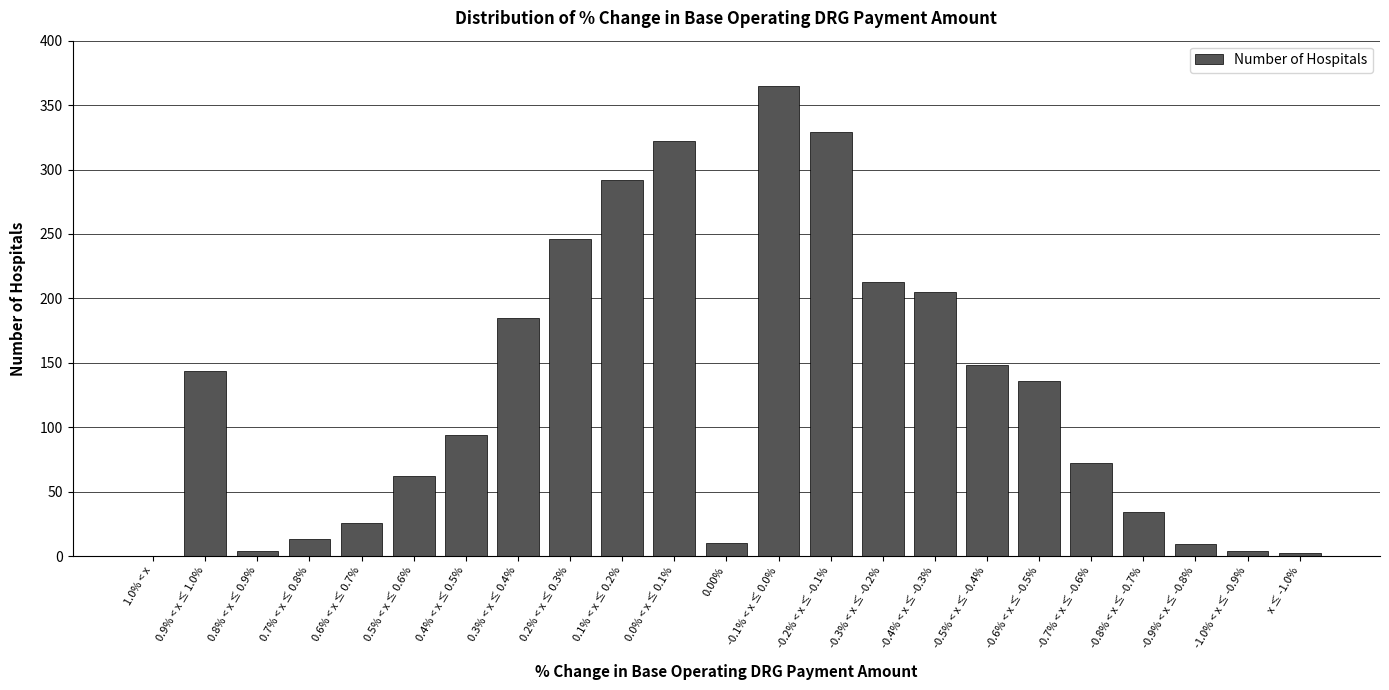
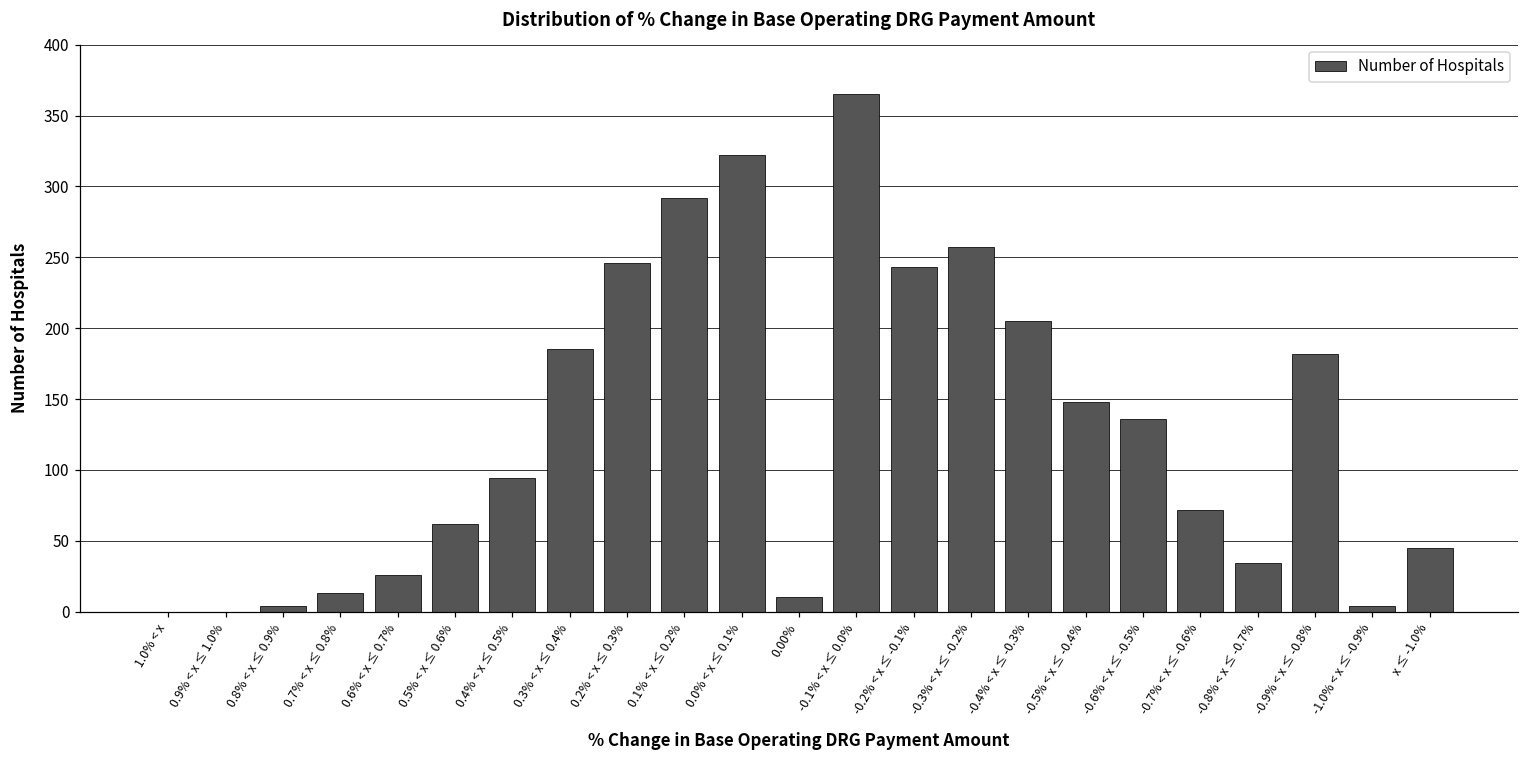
  {
    "1.0% < x": 0,
-   "0.9% < x ≤ 1.0%": 144,
+   "0.9% < x ≤ 1.0%": 0,
    "0.8% < x ≤ 0.9%": 4,
    "0.7% < x ≤ 0.8%": 13,
    "0.6% < x ≤ 0.7%": 26,
    "0.5% < x ≤ 0.6%": 62,
    "0.4% < x ≤ 0.5%": 94,
    "0.3% < x ≤ 0.4%": 185,
    "0.2% < x ≤ 0.3%": 246,
    "0.1% < x ≤ 0.2%": 292,
    "0.0% < x ≤ 0.1%": 322,
    "0.00%": 10,
    "-0.1% < x ≤ 0.0%": 365,
-   "-0.2% < x ≤ -0.1%": 329,
-   "-0.3% < x ≤ -0.2%": 213,
+   "-0.2% < x ≤ -0.1%": 243,
+   "-0.3% < x ≤ -0.2%": 257,
    "-0.4% < x ≤ -0.3%": 205,
    "-0.5% < x ≤ -0.4%": 148,
    "-0.6% < x ≤ -0.5%": 136,
    "-0.7% < x ≤ -0.6%": 72,
    "-0.8% < x ≤ -0.7%": 34,
-   "-0.9% < x ≤ -0.8%": 9,
+   "-0.9% < x ≤ -0.8%": 182,
    "-1.0% < x ≤ -0.9%": 4,
-   "x ≤ -1.0%": 2
+   "x ≤ -1.0%": 45
  }
